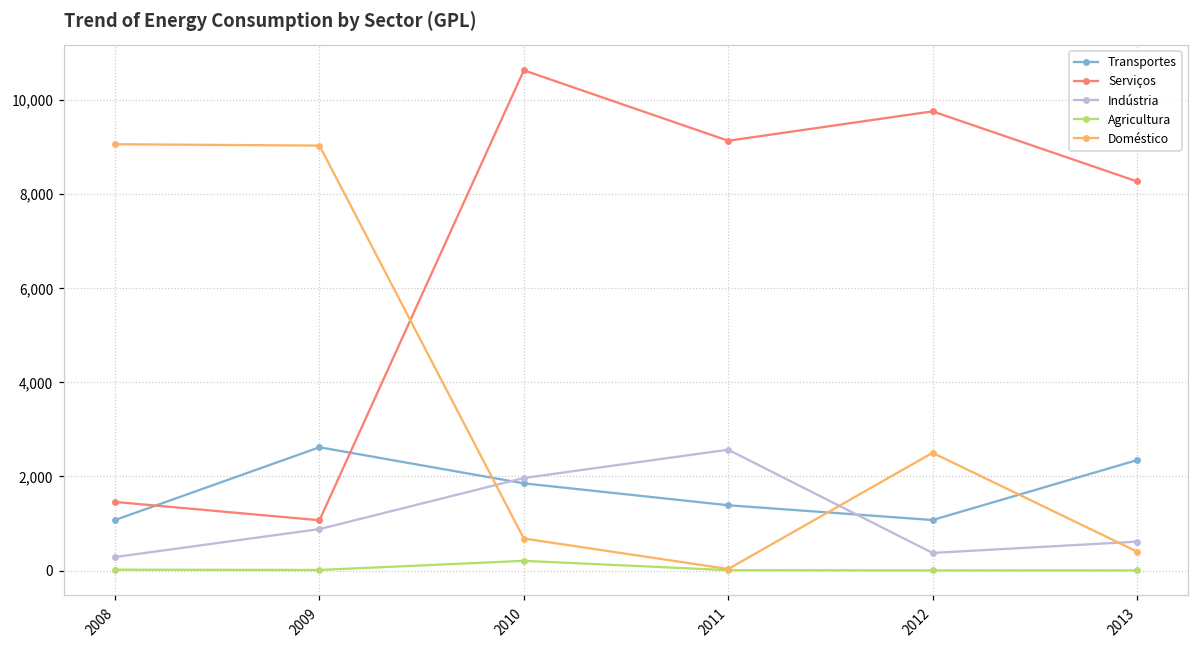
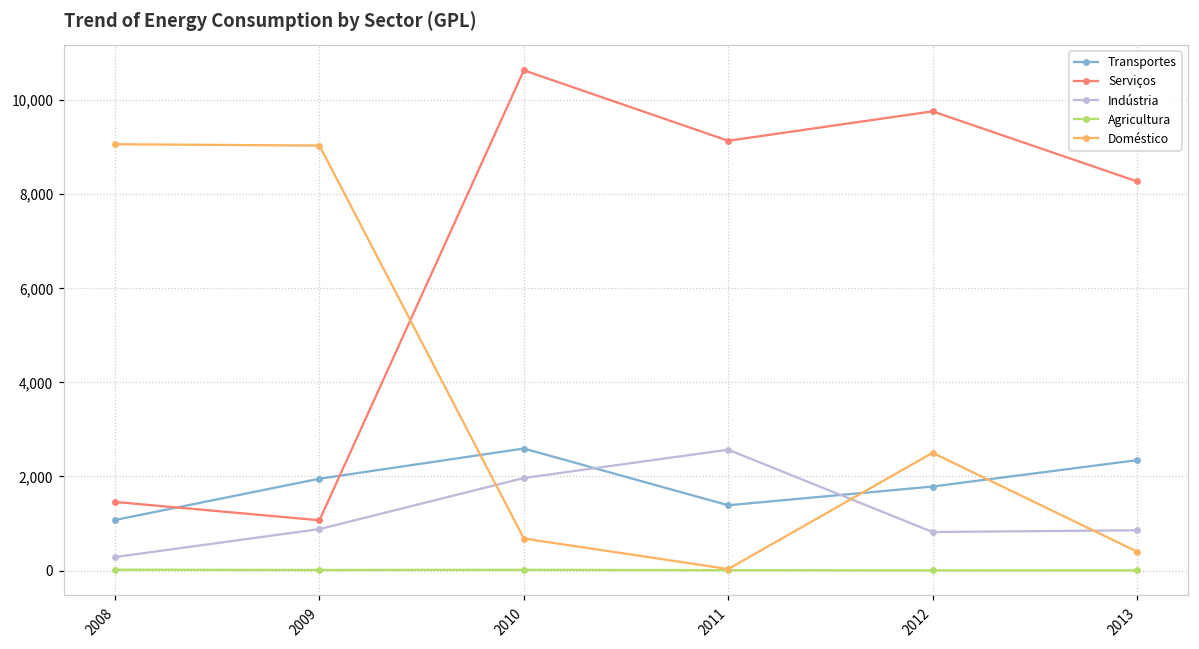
  {
    "Transportes": {
      "2008": "1,100",
-     "2009": "2,600",
-     "2010": "1,900",
+     "2009": "2,000",
+     "2010": "2,600",
      "2011": "1,400",
-     "2012": "1,100",
+     "2012": "1,800",
      "2013": "2,300"
    },
    "Indústria": {
      "2008": "300",
      "2009": "900",
      "2010": "2,000",
      "2011": "2,600",
-     "2012": "400",
-     "2013": "600"
+     "2012": "800",
+     "2013": "900"
    },
    "Agricultura": {
      "2008": "0",
      "2009": "0",
-     "2010": "200",
+     "2010": "0",
      "2012": "0",
      "2013": "0"
    }
  }
